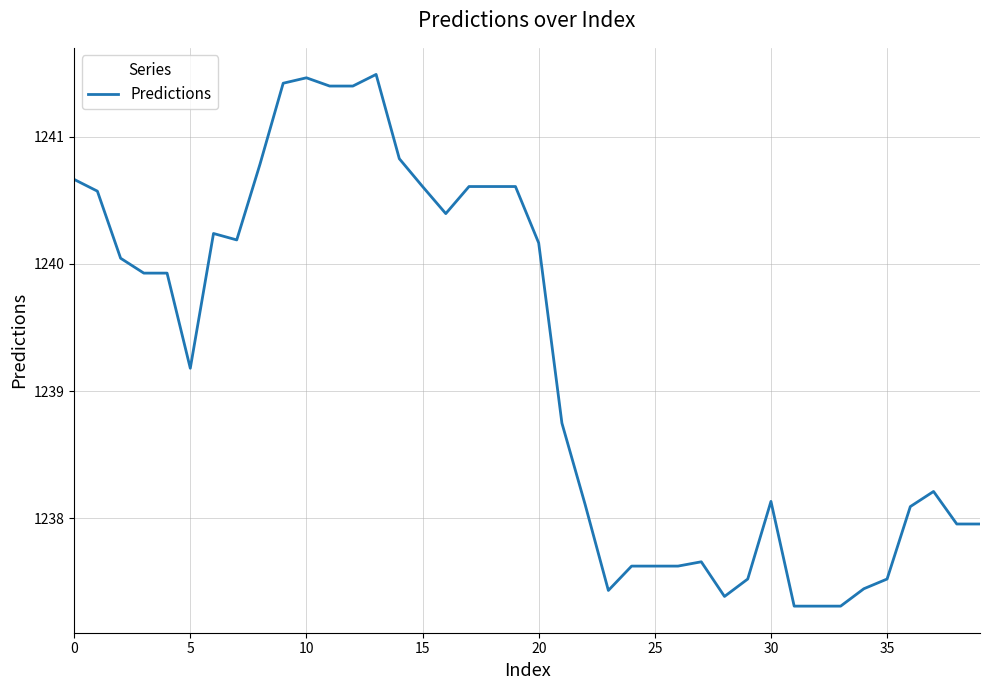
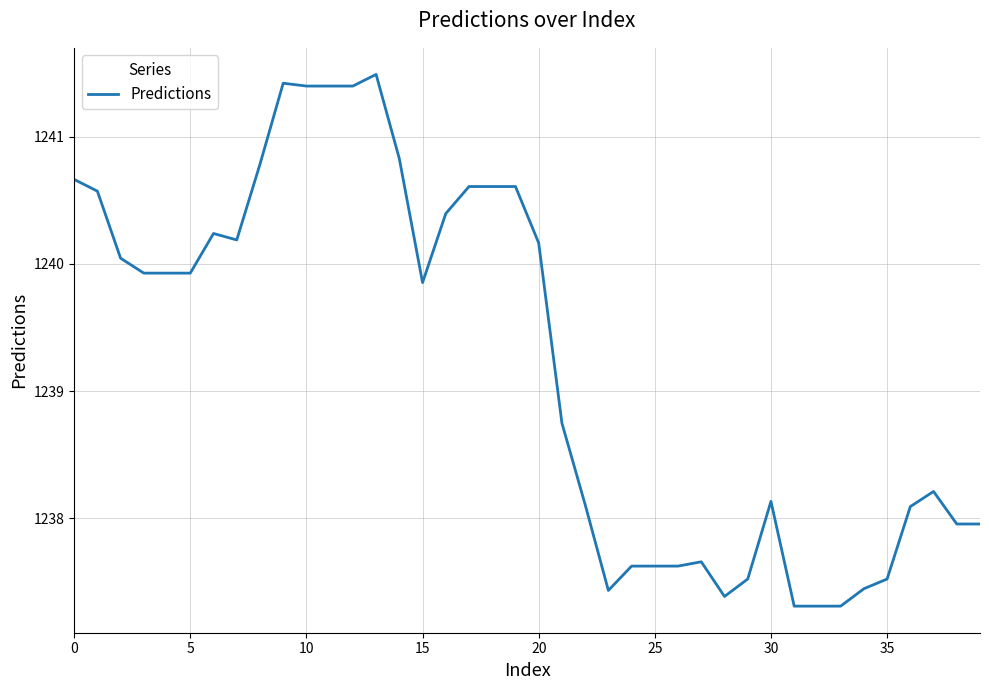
  {
    "0": 1240.66,
-   "5": 1239.18,
-   "10": 1241.46,
-   "15": 1240.61,
+   "5": 1239.93,
+   "10": 1241.40,
+   "15": 1239.85,
    "20": 1240.16,
    "25": 1237.62,
    "30": 1238.13,
    "35": 1237.52
  }
